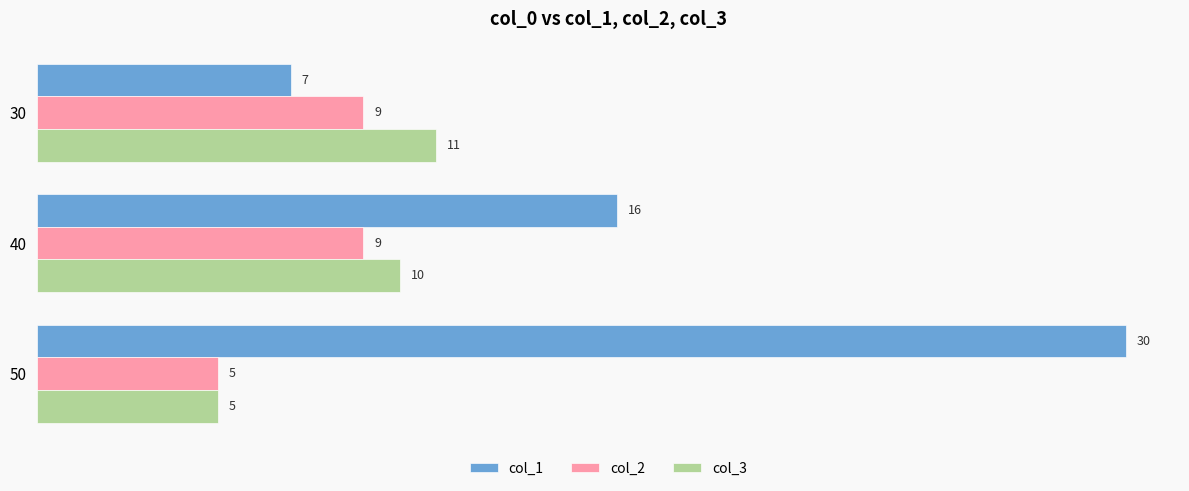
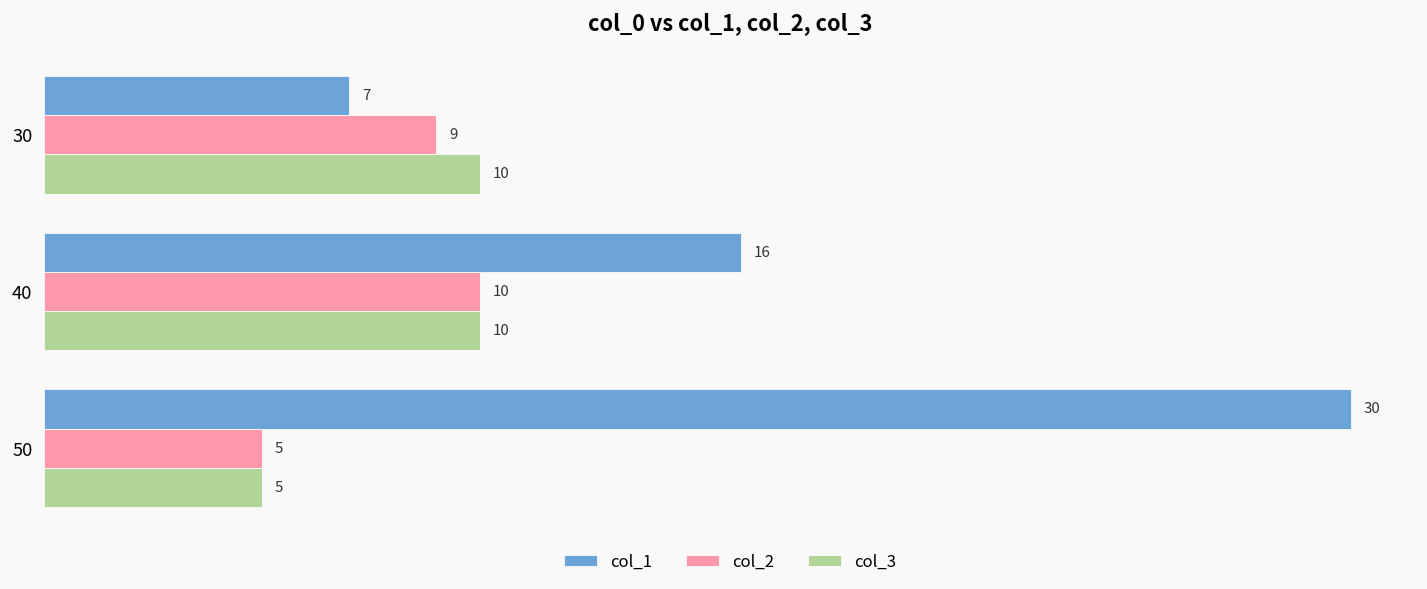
  {
    "col_1": {
      "30": 7,
      "40": 16,
      "50": 30
    },
    "col_2": {
      "30": 9,
-     "40": 9,
+     "40": 10,
      "50": 5
    },
    "col_3": {
-     "30": 11,
+     "30": 10,
      "40": 10,
      "50": 5
    }
  }
